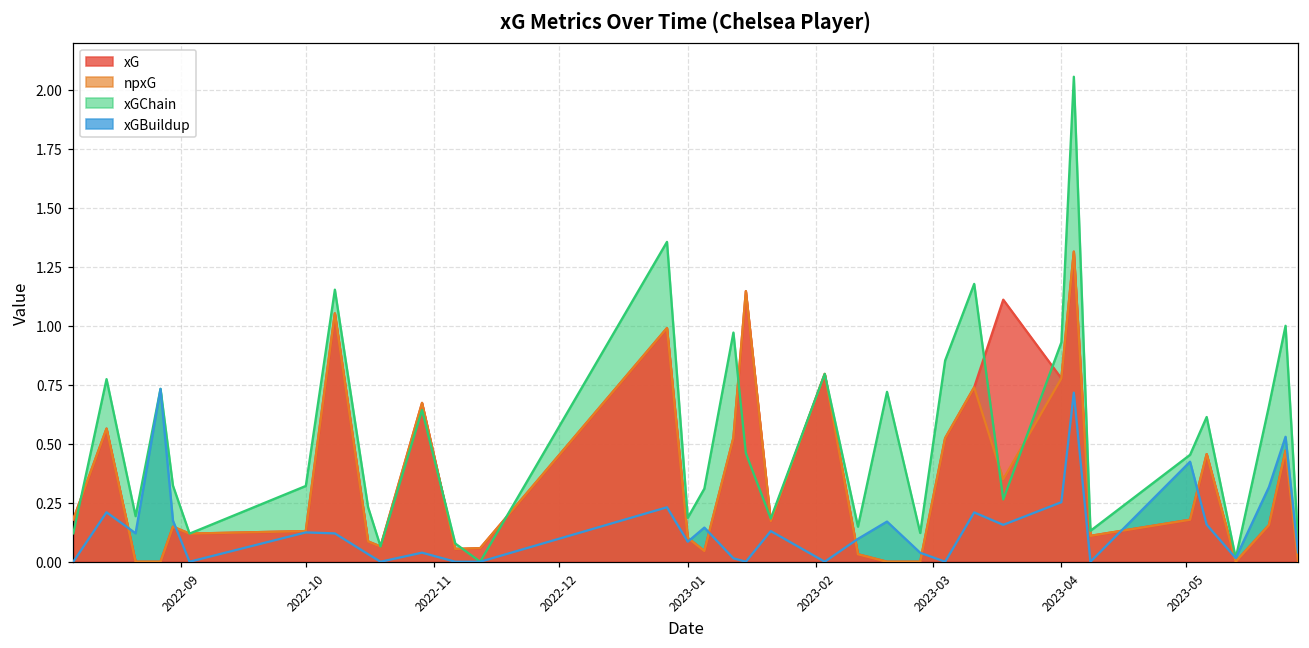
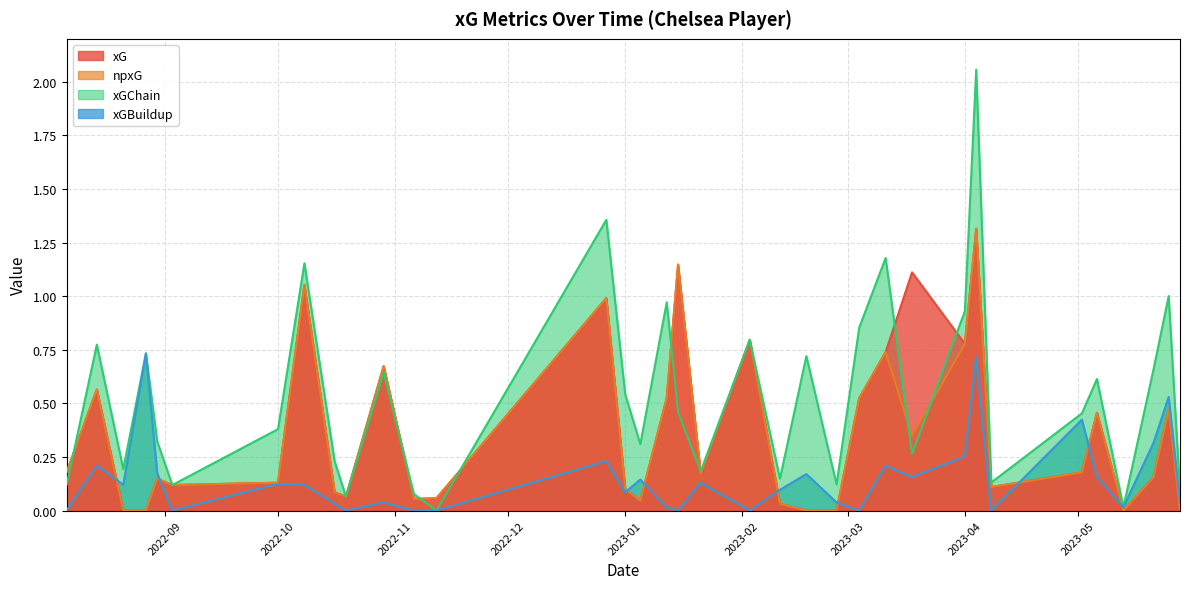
  {
    "xGBuildup": {
      "2023-01": 0.08,
      "2023-04": 0.25
    },
    "xGChain": {
-     "2022-10": 0.32,
-     "2023-01": 0.19,
+     "2022-10": 0.38,
+     "2023-01": 0.54,
      "2023-04": 0.93
    }
  }
